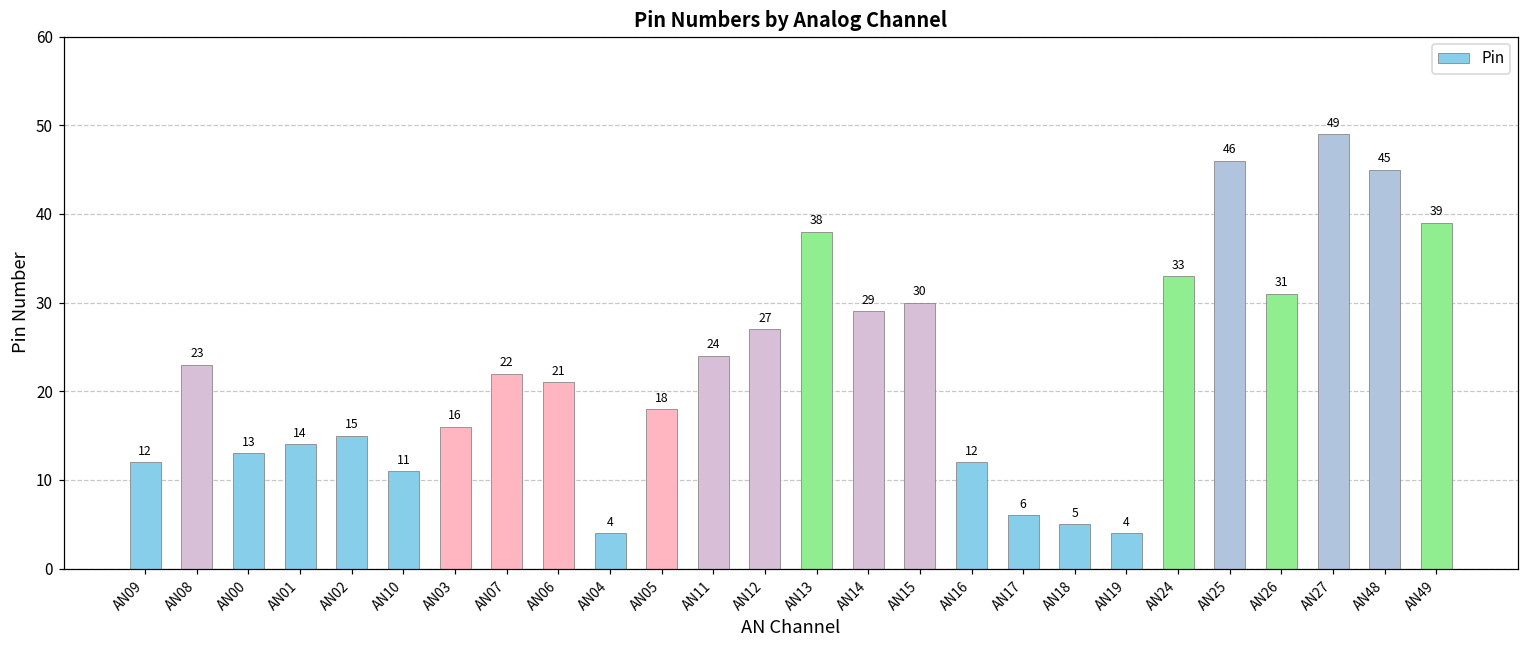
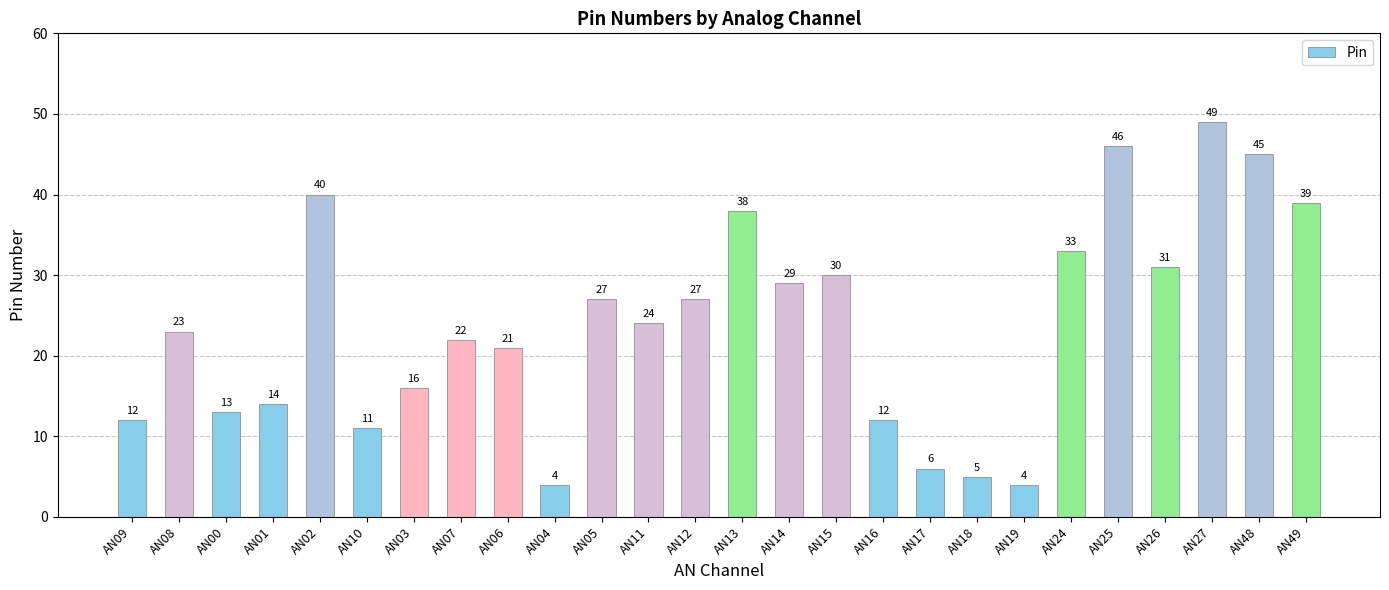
  {
    "AN09": 12,
    "AN08": 23,
    "AN00": 13,
    "AN01": 14,
-   "AN02": 15,
+   "AN02": 40,
    "AN10": 11,
    "AN03": 16,
    "AN07": 22,
    "AN06": 21,
    "AN04": 4,
-   "AN05": 18,
+   "AN05": 27,
    "AN11": 24,
    "AN12": 27,
    "AN13": 38,
    "AN14": 29,
    "AN15": 30,
    "AN16": 12,
    "AN17": 6,
    "AN18": 5,
    "AN19": 4,
    "AN24": 33,
    "AN25": 46,
    "AN26": 31,
    "AN27": 49,
    "AN48": 45,
    "AN49": 39
  }
